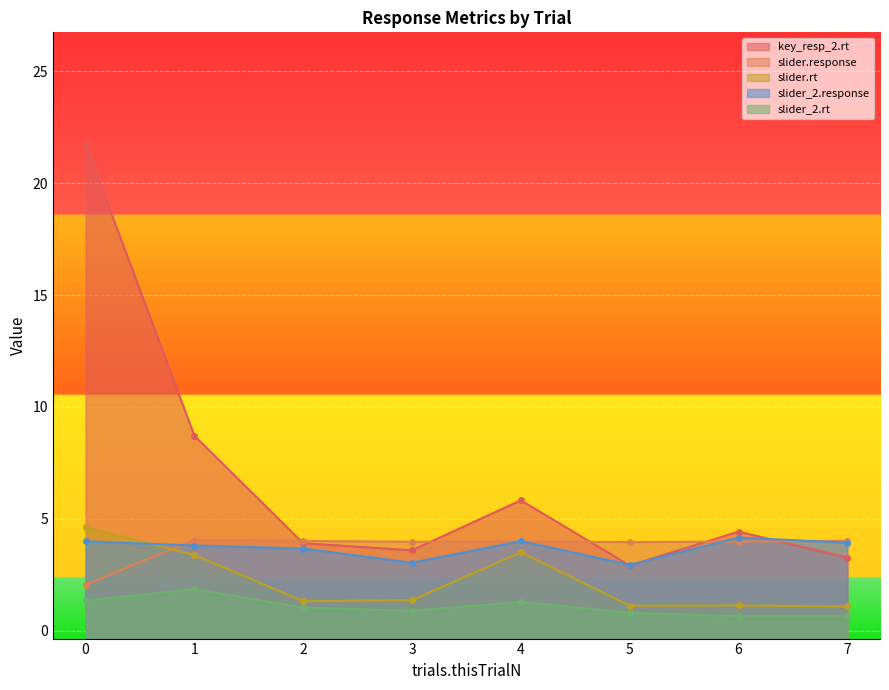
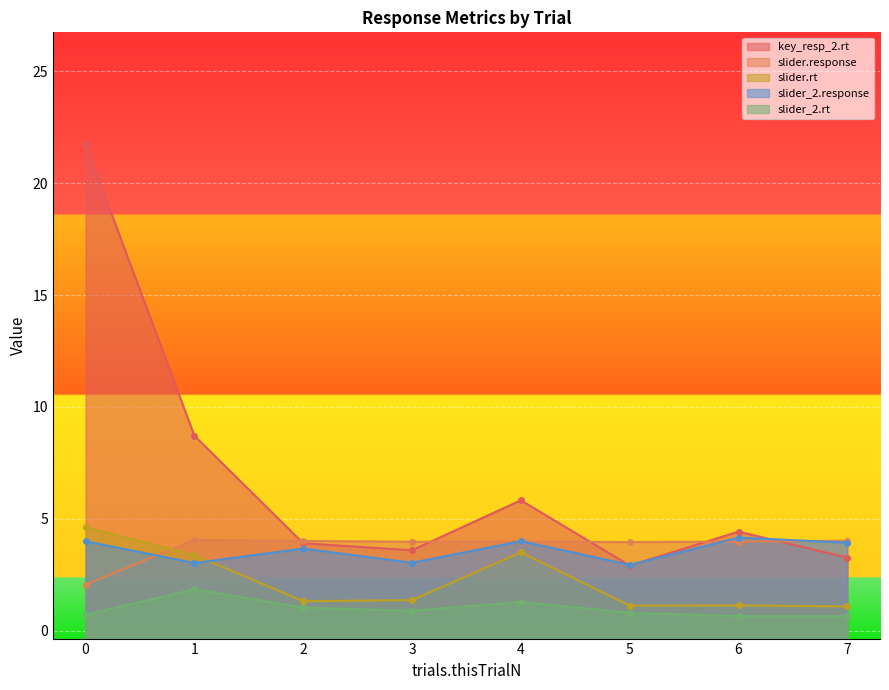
  {
    "slider_2.response": {
      "0": 4.0,
-     "1": 3.8,
+     "1": 3.0,
      "2": 3.7,
      "3": 3.0,
      "6": 4.2
    },
    "slider_2.rt": {
-     "0": 1.4,
+     "0": 0.7,
      "1": 1.9,
      "2": 1.0,
      "3": 0.9,
      "4": 1.3,
      "5": 0.8,
      "6": 0.7,
      "7": 0.7
    }
  }
